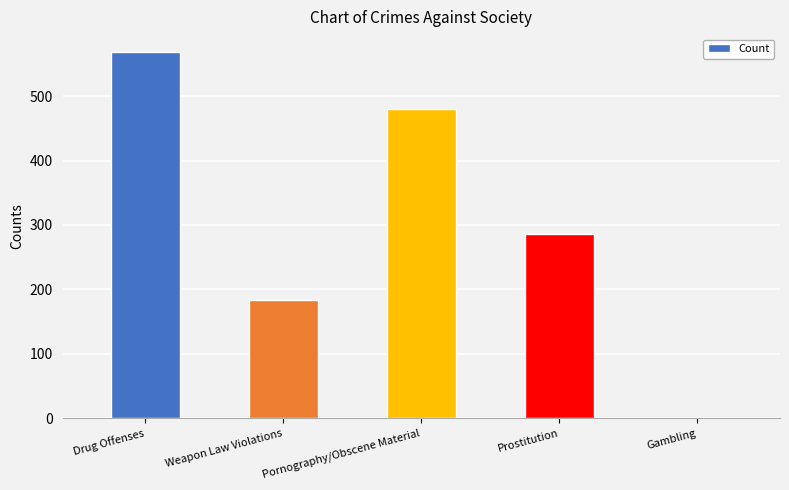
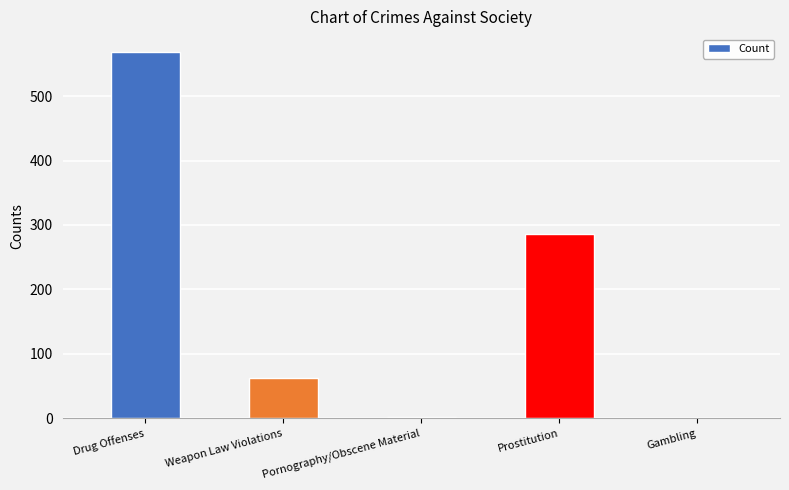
  {
    "Drug Offenses": 570,
-   "Weapon Law Violations": 180,
-   "Pornography/Obscene Material": 480,
+   "Weapon Law Violations": 60,
+   "Pornography/Obscene Material": 0,
    "Prostitution": 290,
    "Gambling": 0
  }
